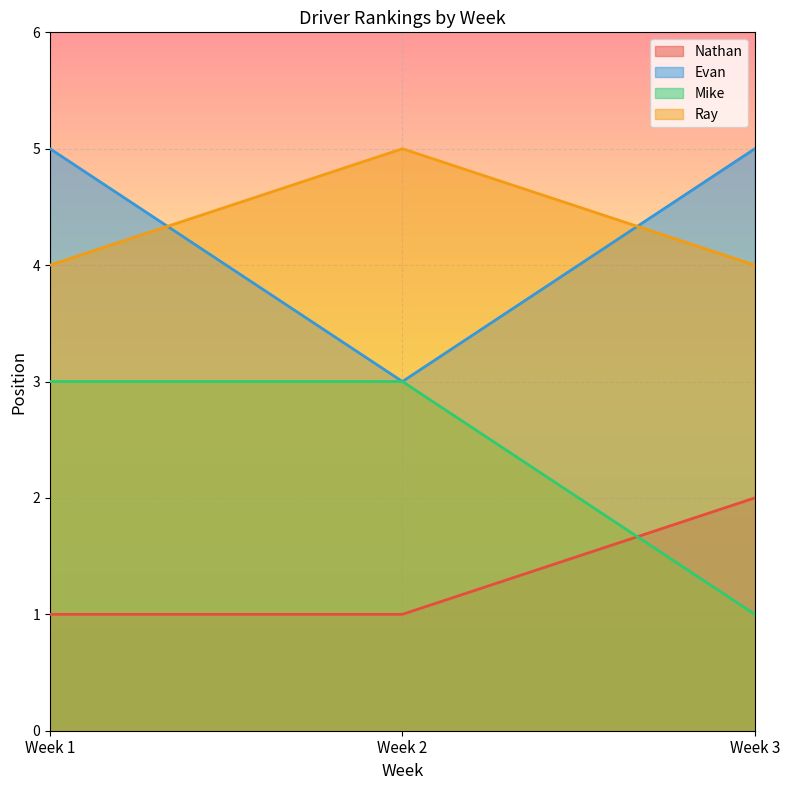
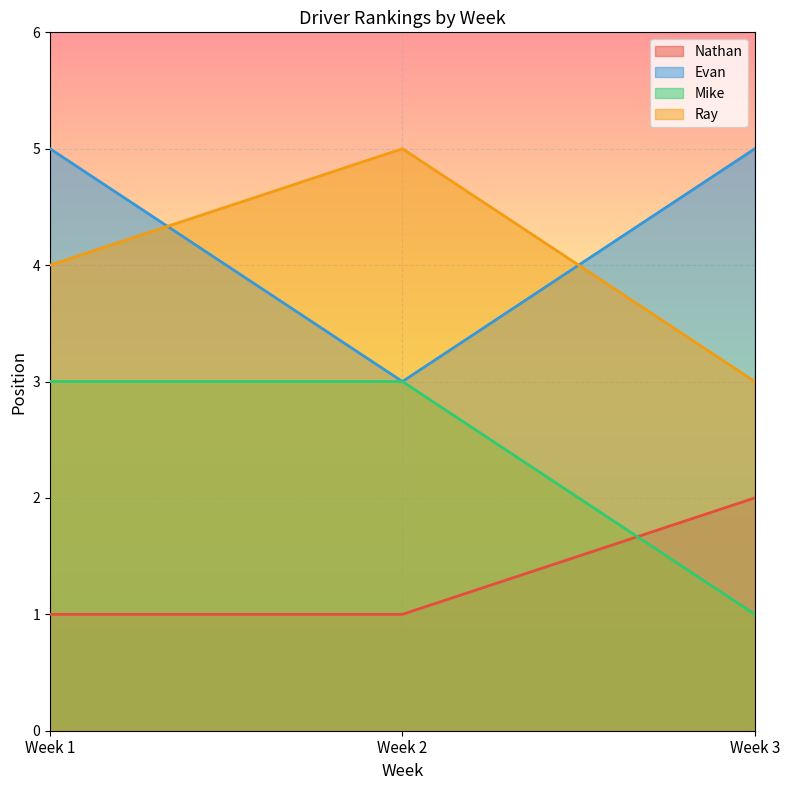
  {
    "Nathan": {
      "Week 1": 1,
      "Week 2": 1,
      "Week 3": 2
    },
    "Evan": {
      "Week 1": 5,
      "Week 3": 5
    },
    "Mike": {
      "Week 1": 3,
      "Week 3": 1
    },
    "Ray": {
      "Week 1": 4,
      "Week 2": 5,
-     "Week 3": 4
+     "Week 3": 3
    }
  }
